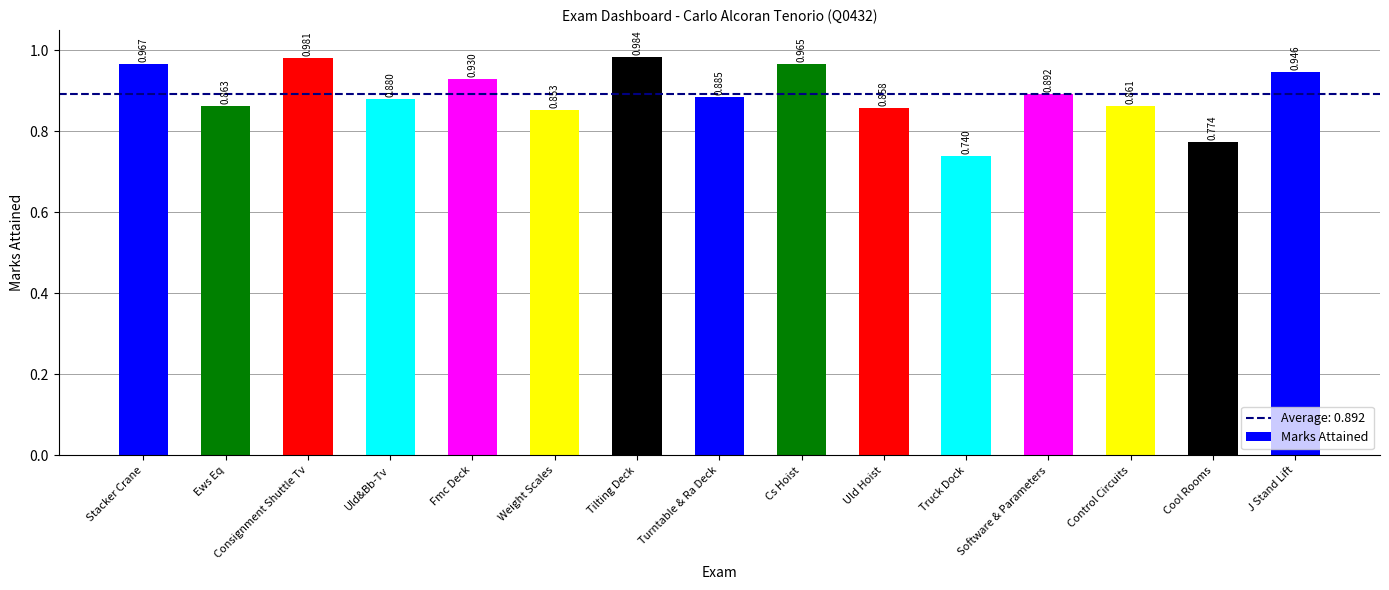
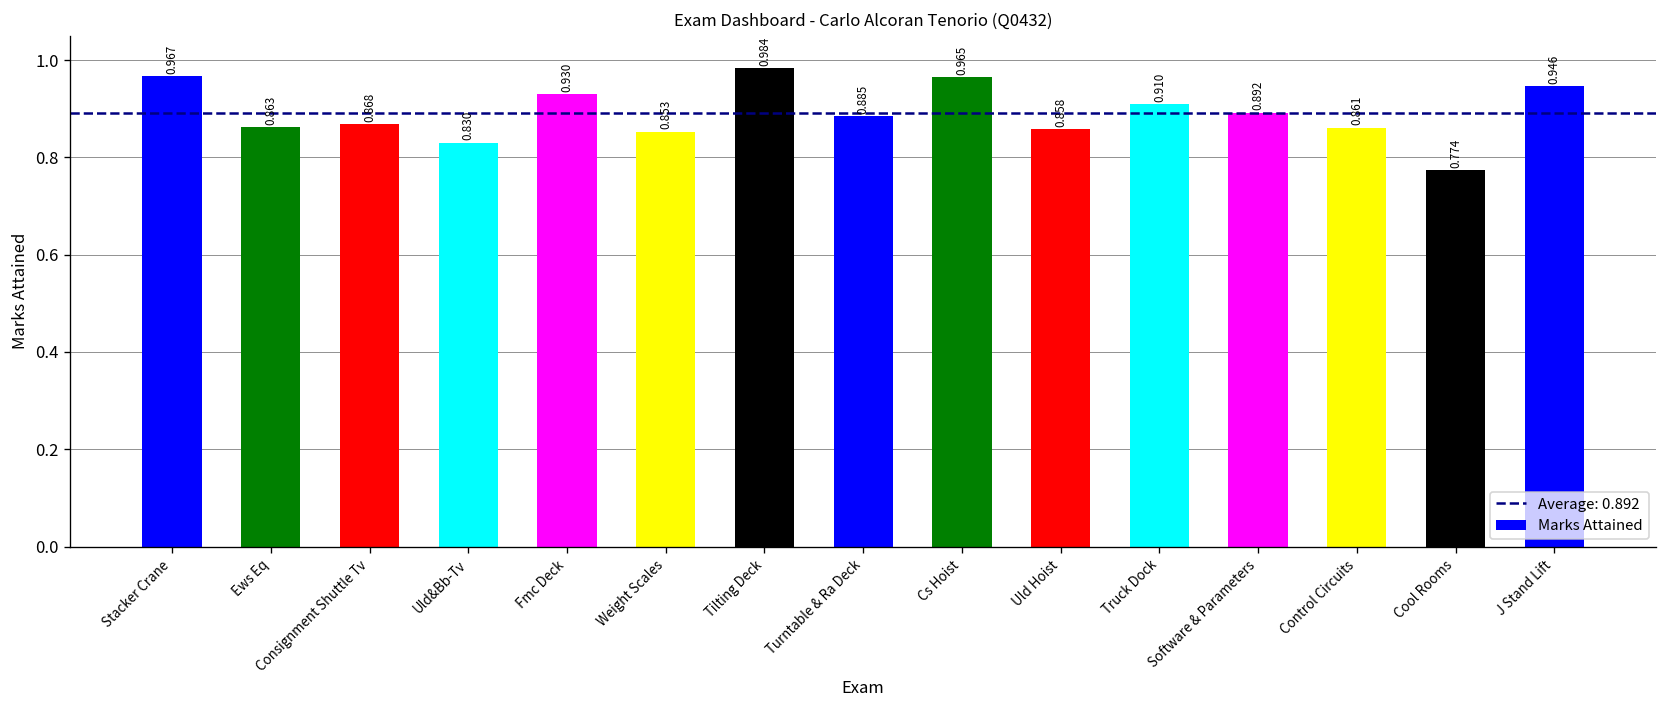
  {
    "Stacker Crane": 0.967,
    "Ews Eq": 0.863,
-   "Consignment Shuttle Tv": 0.981,
-   "Uld&Bb-Tv": 0.880,
+   "Consignment Shuttle Tv": 0.868,
+   "Uld&Bb-Tv": 0.830,
    "Fmc Deck": 0.930,
    "Weight Scales": 0.853,
    "Tilting Deck": 0.984,
    "Turntable & Ra Deck": 0.885,
    "Cs Hoist": 0.965,
    "Uld Hoist": 0.858,
-   "Truck Dock": 0.740,
+   "Truck Dock": 0.910,
    "Software & Parameters": 0.892,
    "Control Circuits": 0.861,
    "Cool Rooms": 0.774,
    "J Stand Lift": 0.946
  }
